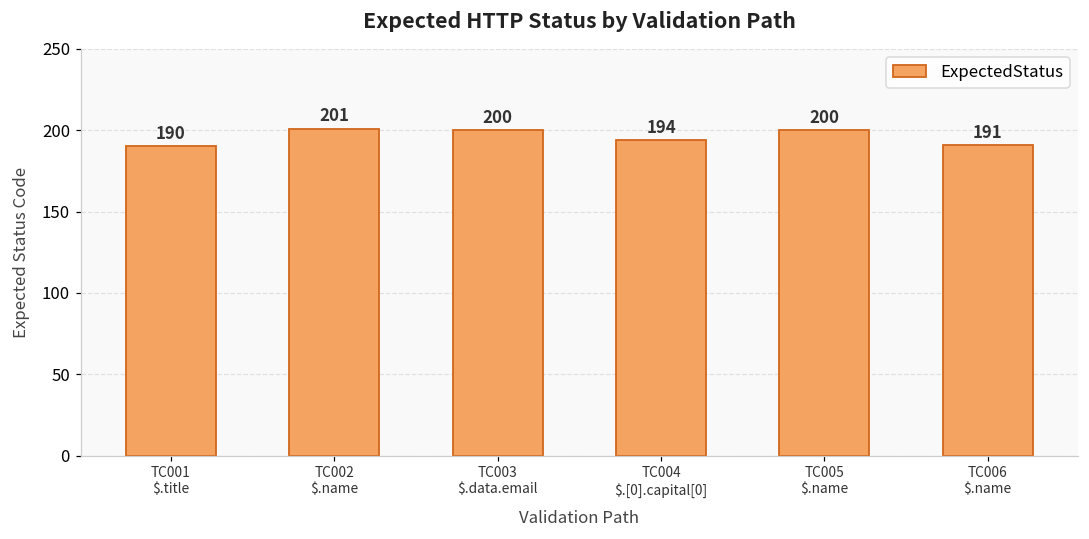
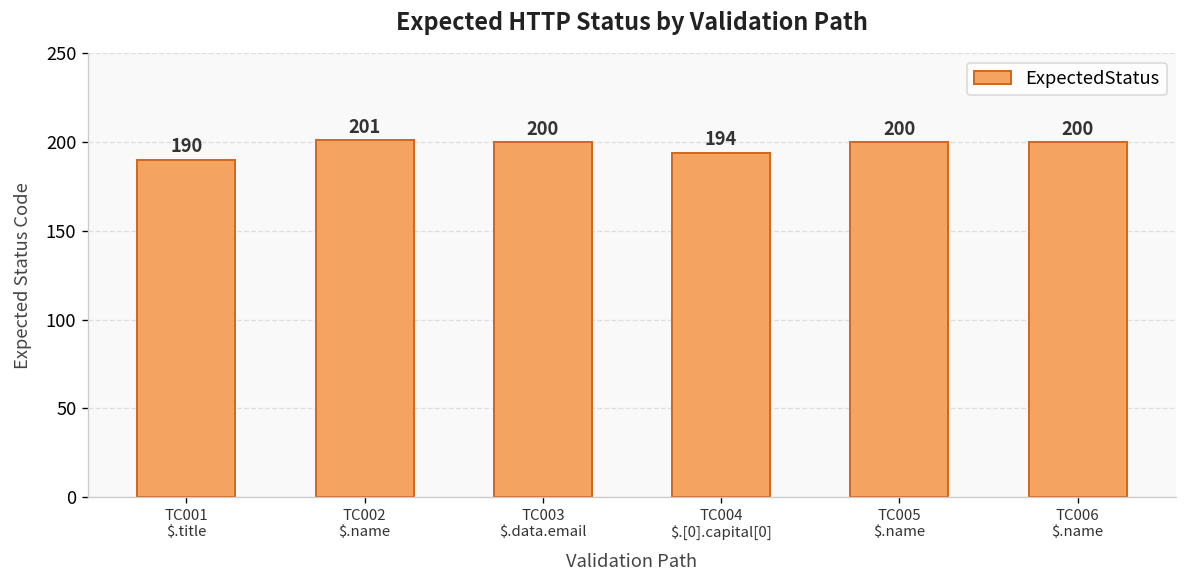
  {
    "TC001 $.title": 190,
    "TC002 $.name": 201,
    "TC003 $.data.email": 200,
    "TC004 $.[0].capital[0]": 194,
    "TC005 $.name": 200,
-   "TC006 $.name": 191
+   "TC006 $.name": 200
  }
